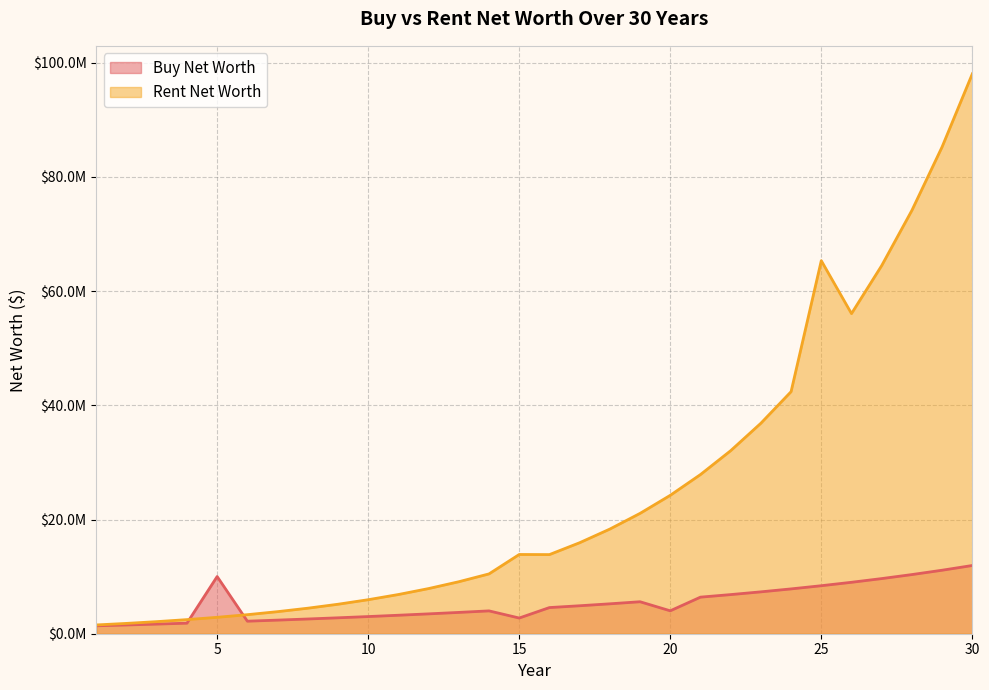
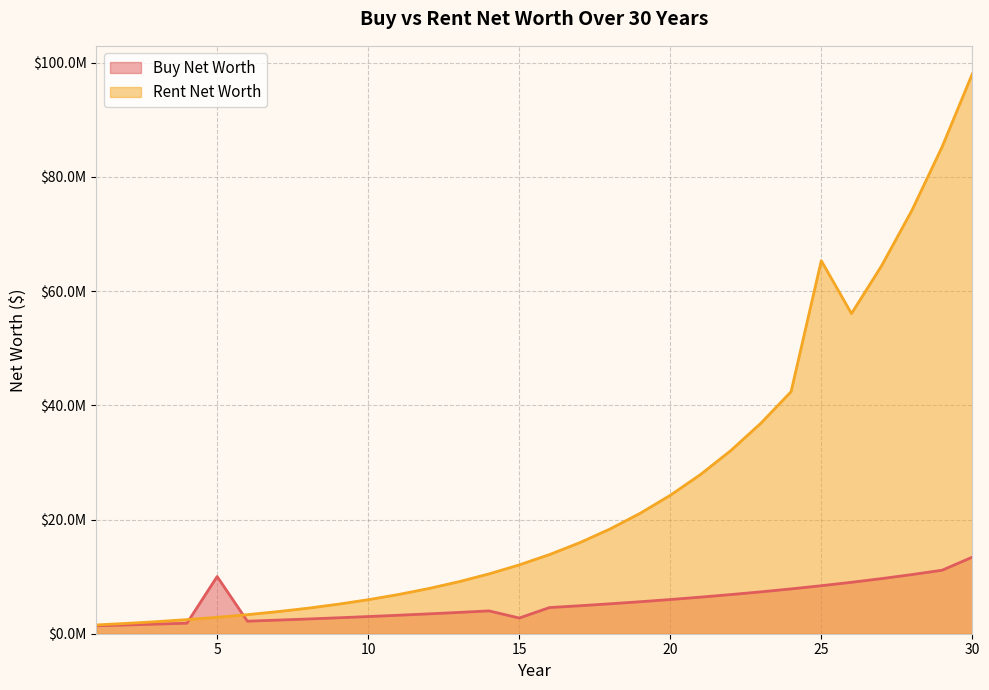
  {
    "Buy Net Worth": {
      "5": "$10000000",
      "10": "$3000000",
      "15": "$3000000",
-     "20": "$4000000",
+     "20": "$6000000",
      "25": "$8000000",
-     "30": "$12000000"
+     "30": "$13000000"
    },
    "Rent Net Worth": {
      "5": "$3000000",
      "10": "$6000000",
-     "15": "$14000000",
+     "15": "$12000000",
      "20": "$24000000",
      "25": "$65000000",
      "30": "$98000000"
    }
  }
